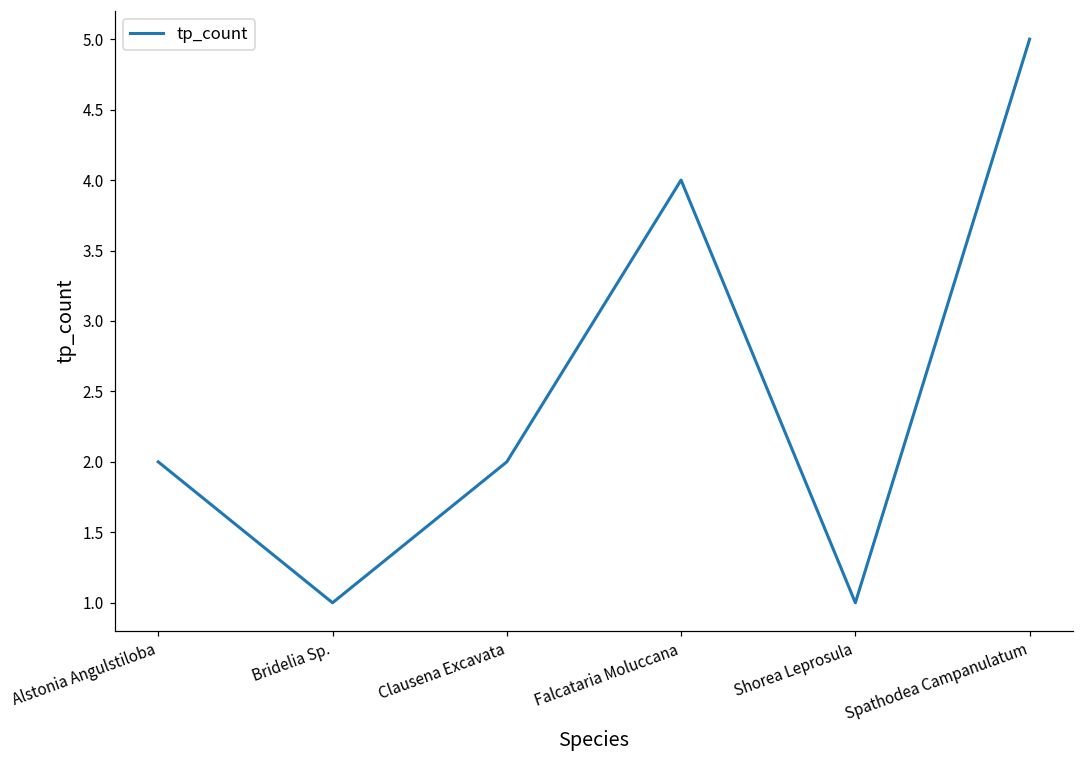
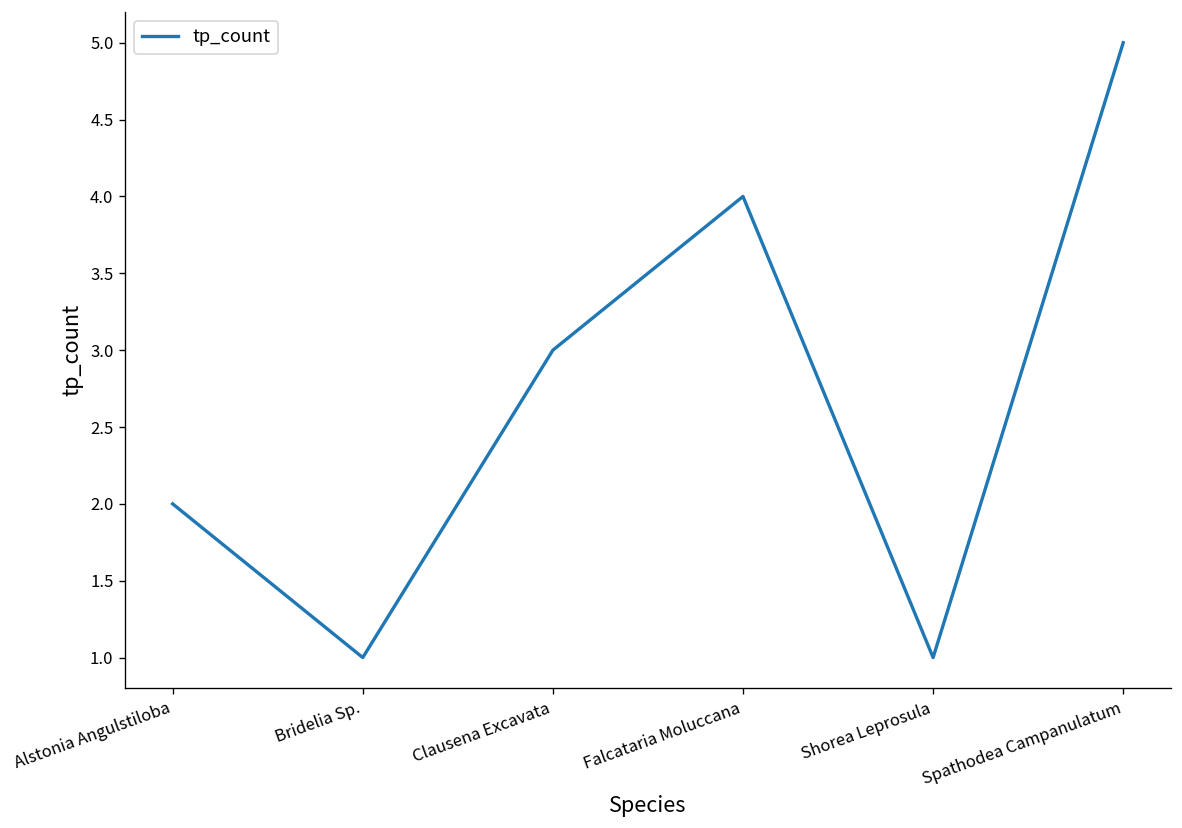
  {
    "Alstonia Angulstiloba": 2,
    "Bridelia Sp.": 1,
-   "Clausena Excavata": 2,
+   "Clausena Excavata": 3,
    "Falcataria Moluccana": 4,
    "Shorea Leprosula": 1,
    "Spathodea Campanulatum": 5
  }
